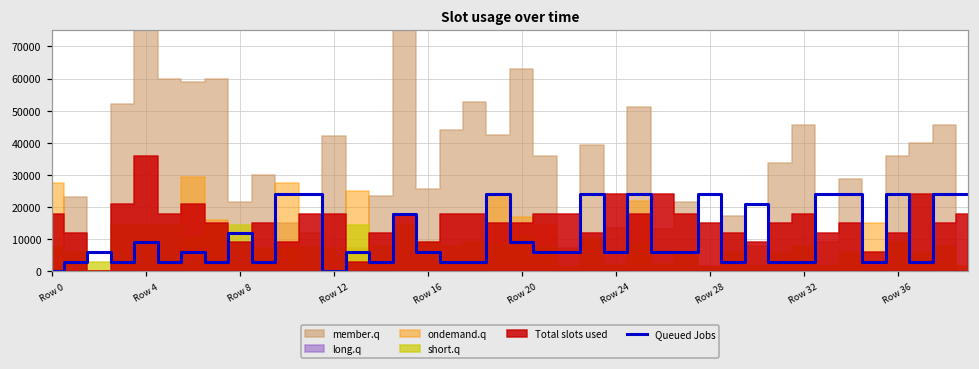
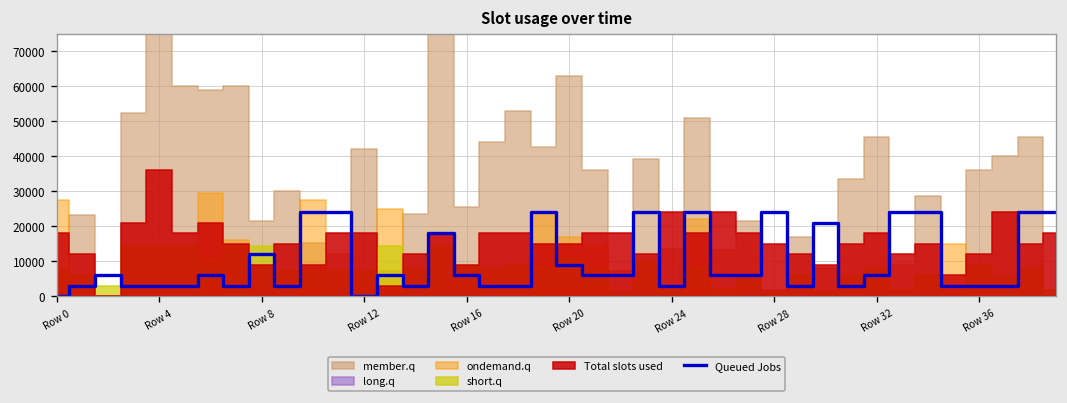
  {
    "Queued Jobs": {
-     "Row 4": 9000,
+     "Row 4": 3000,
      "Row 8": 12000,
      "Row 12": 0,
      "Row 16": 6000,
      "Row 20": 9000,
-     "Row 24": 6000,
+     "Row 24": 3000,
      "Row 28": 24000,
-     "Row 32": 3000,
-     "Row 36": 24000
+     "Row 32": 6000,
+     "Row 36": 3000
    }
  }
